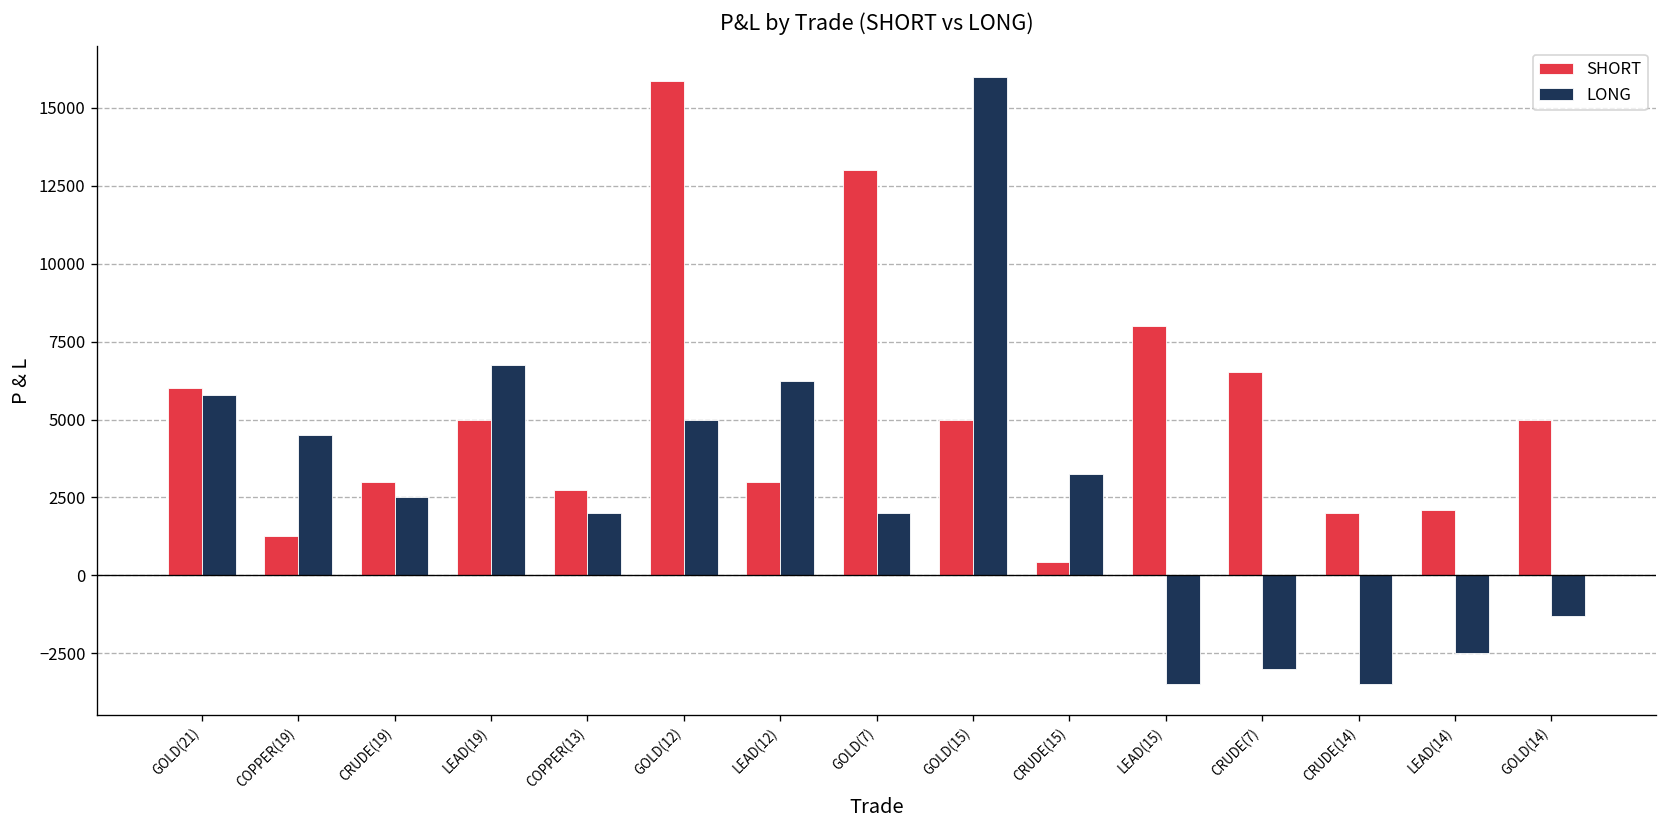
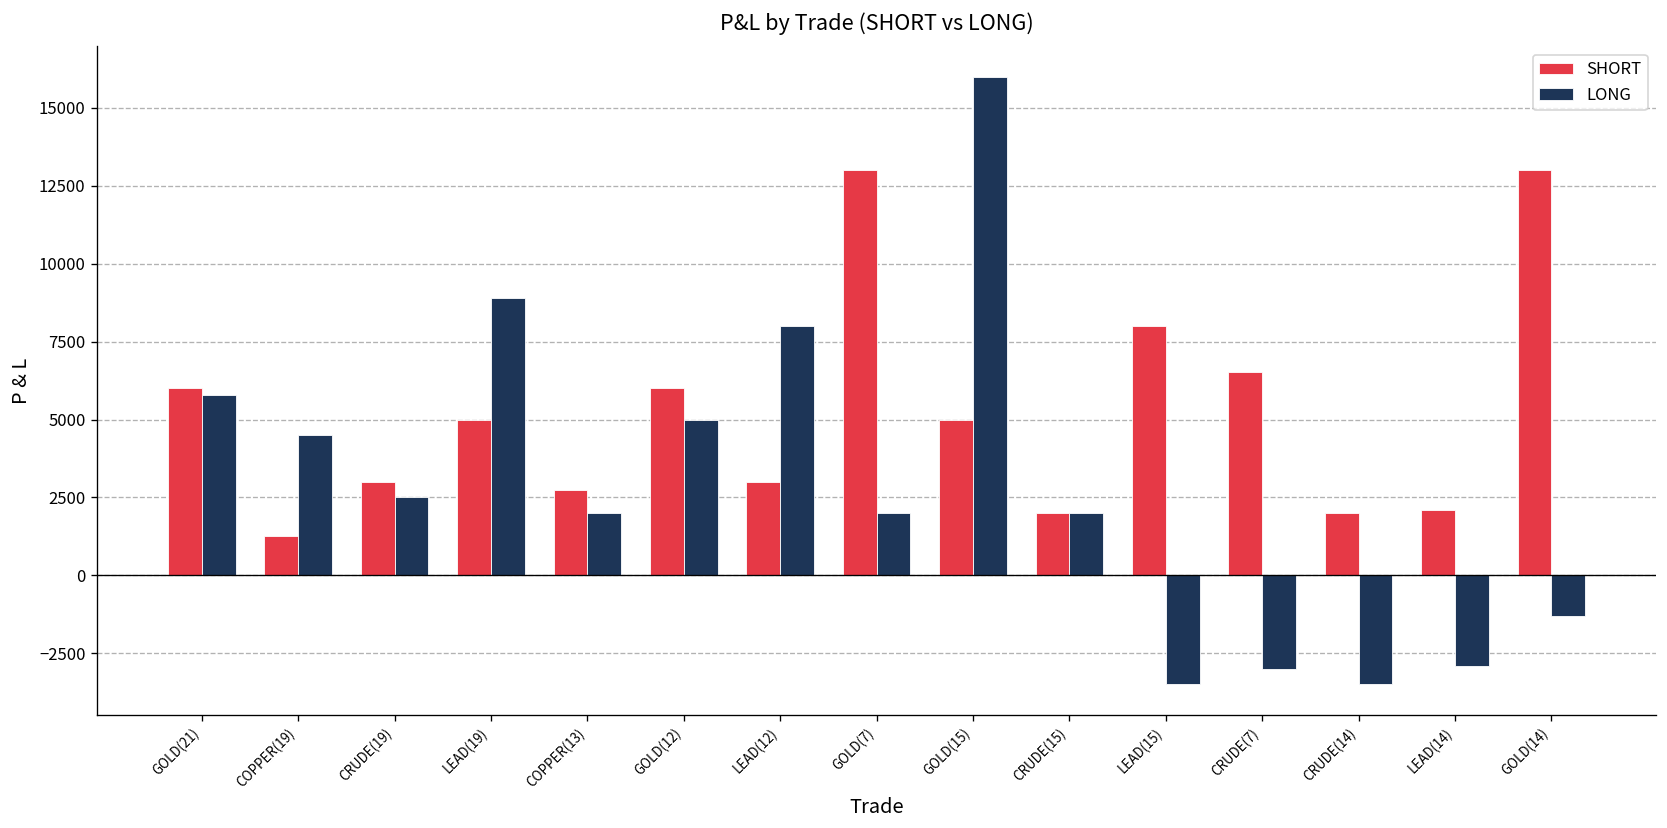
  {
    "SHORT": {
      "GOLD(21)": 6000,
      "COPPER(19)": 1300,
      "CRUDE(19)": 3000,
      "LEAD(19)": 5000,
      "COPPER(13)": 2700,
-     "GOLD(12)": 15900,
+     "GOLD(12)": 6000,
      "LEAD(12)": 3000,
      "GOLD(7)": 13000,
      "GOLD(15)": 5000,
-     "CRUDE(15)": 400,
+     "CRUDE(15)": 2000,
      "LEAD(15)": 8000,
      "CRUDE(7)": 6500,
      "CRUDE(14)": 2000,
      "LEAD(14)": 2100,
-     "GOLD(14)": 5000
+     "GOLD(14)": 13000
    },
    "LONG": {
      "GOLD(21)": 5800,
      "COPPER(19)": 4500,
      "CRUDE(19)": 2500,
-     "LEAD(19)": 6800,
+     "LEAD(19)": 8900,
      "COPPER(13)": 2000,
      "GOLD(12)": 5000,
-     "LEAD(12)": 6200,
+     "LEAD(12)": 8000,
      "GOLD(7)": 2000,
      "GOLD(15)": 16000,
-     "CRUDE(15)": 3300,
+     "CRUDE(15)": 2000,
      "LEAD(15)": -3500,
      "CRUDE(7)": -3000,
      "CRUDE(14)": -3500,
-     "LEAD(14)": -2500,
+     "LEAD(14)": -2900,
      "GOLD(14)": -1300
    }
  }
